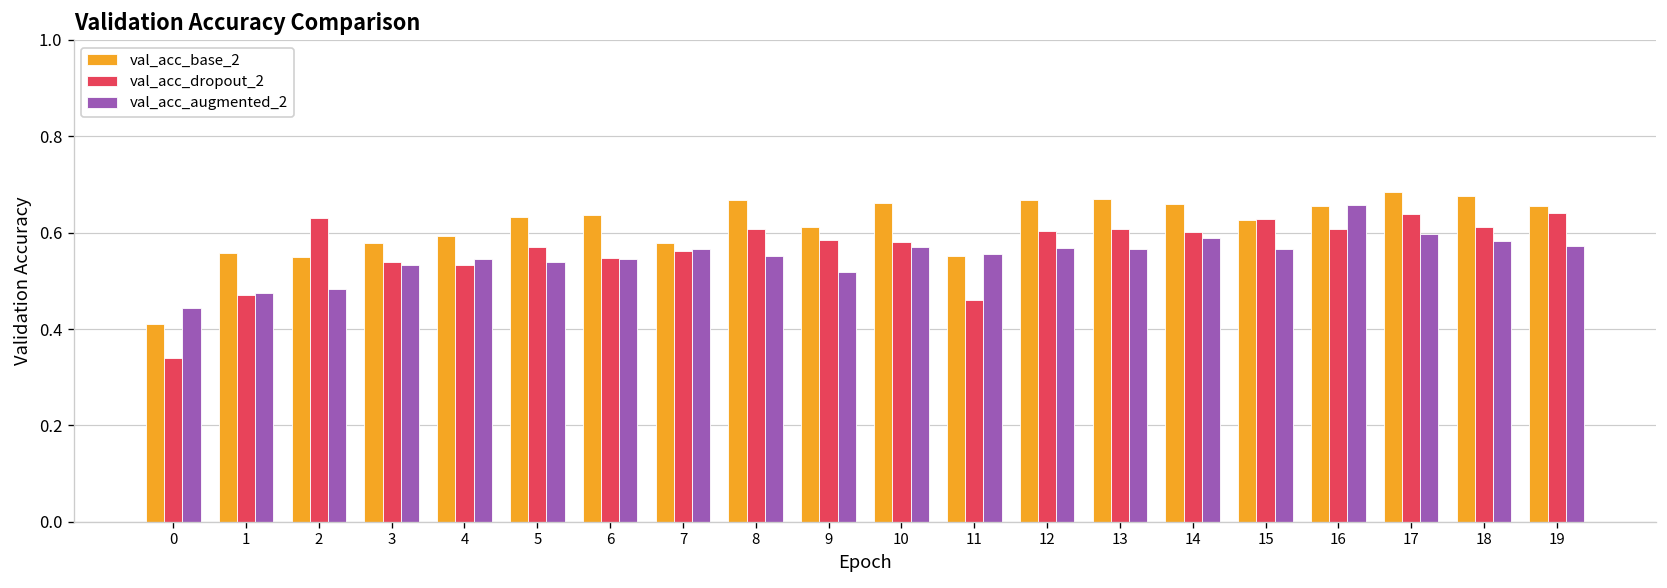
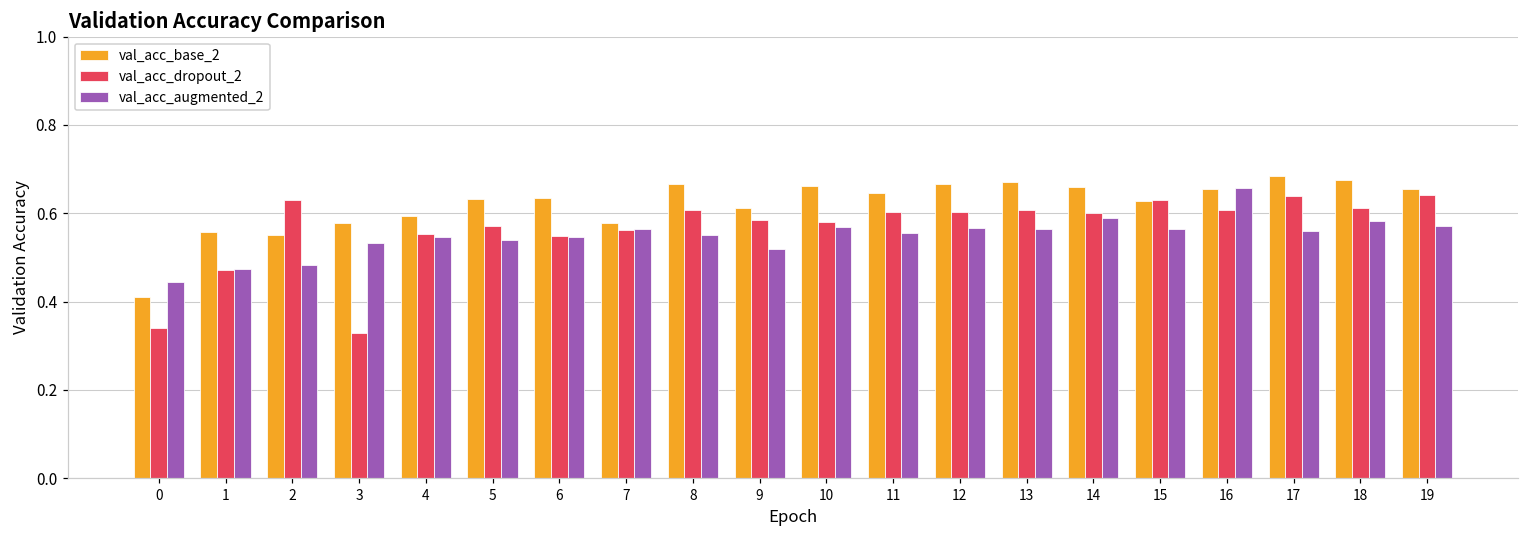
  {
    "val_acc_base_2": {
      "0": 0.41,
      "1": 0.56,
      "2": 0.55,
      "3": 0.58,
      "4": 0.59,
      "5": 0.63,
      "6": 0.64,
      "7": 0.58,
      "8": 0.67,
      "9": 0.61,
      "10": 0.66,
-     "11": 0.55,
+     "11": 0.65,
      "12": 0.67,
      "13": 0.67,
      "14": 0.66,
      "15": 0.63,
      "16": 0.65,
      "17": 0.68,
      "18": 0.68,
      "19": 0.66
    },
    "val_acc_dropout_2": {
      "0": 0.34,
      "1": 0.47,
      "2": 0.63,
-     "3": 0.54,
-     "4": 0.53,
+     "3": 0.33,
+     "4": 0.55,
      "5": 0.57,
      "6": 0.55,
      "7": 0.56,
      "8": 0.61,
      "9": 0.58,
      "10": 0.58,
-     "11": 0.46,
+     "11": 0.60,
      "12": 0.60,
      "13": 0.61,
      "14": 0.60,
      "15": 0.63,
      "16": 0.61,
      "17": 0.64,
      "18": 0.61,
      "19": 0.64
    },
    "val_acc_augmented_2": {
      "0": 0.44,
      "1": 0.47,
      "2": 0.48,
      "3": 0.53,
      "4": 0.55,
      "5": 0.54,
      "6": 0.55,
      "7": 0.57,
      "8": 0.55,
      "9": 0.52,
      "10": 0.57,
      "11": 0.56,
      "12": 0.57,
      "13": 0.57,
      "14": 0.59,
      "15": 0.57,
      "16": 0.66,
-     "17": 0.60,
+     "17": 0.56,
      "18": 0.58,
      "19": 0.57
    }
  }
